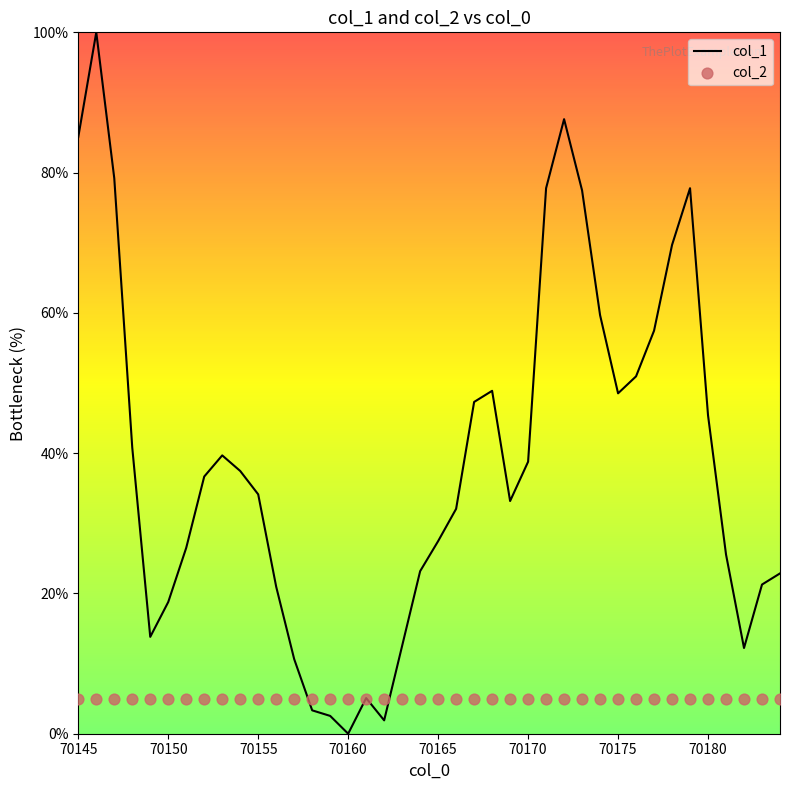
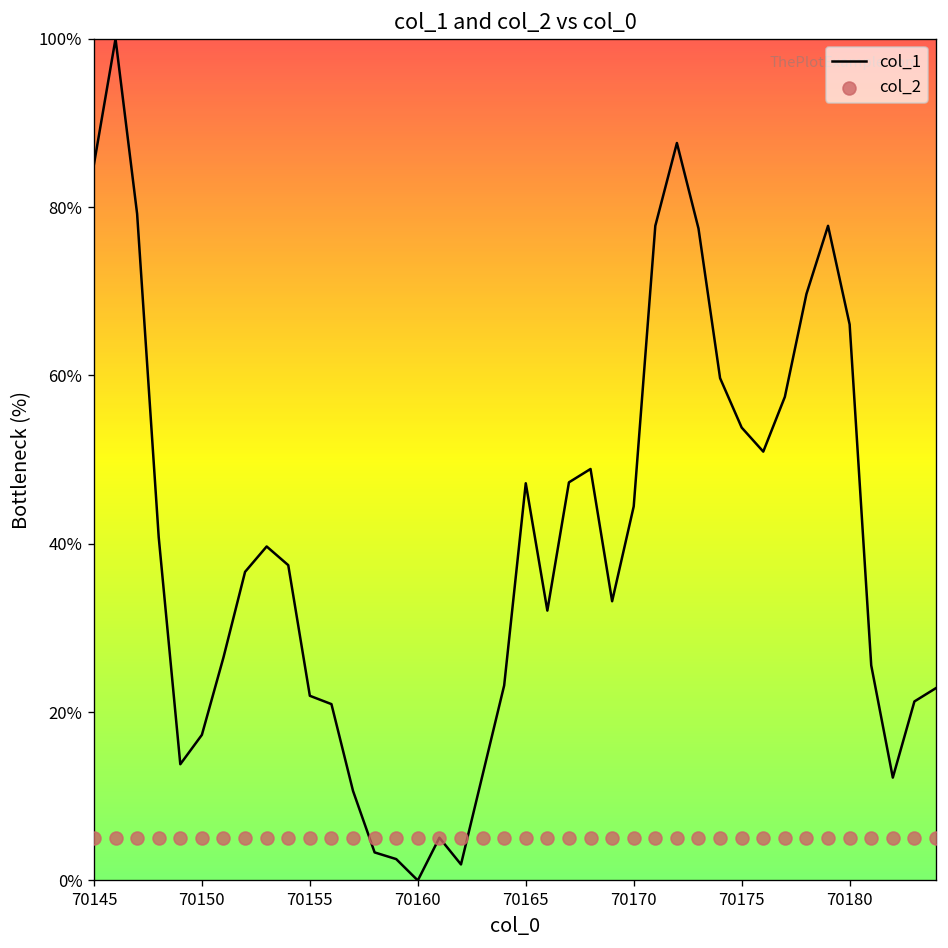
  {
    "col_1": {
      "70145": "85%",
-     "70150": "19%",
-     "70155": "34%",
+     "70150": "17%",
+     "70155": "22%",
      "70160": "0%",
-     "70165": "27%",
-     "70170": "39%",
-     "70175": "49%",
-     "70180": "45%"
+     "70165": "47%",
+     "70170": "44%",
+     "70175": "54%",
+     "70180": "66%"
    }
  }
